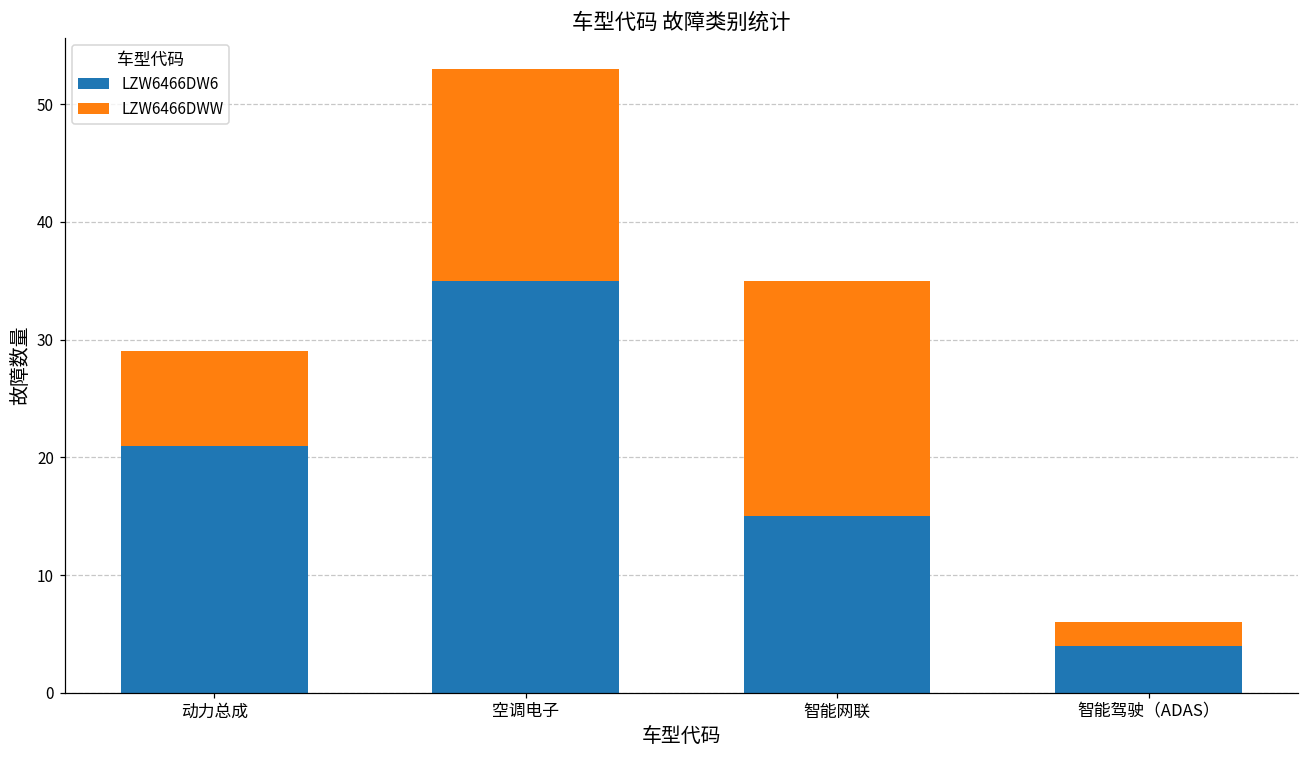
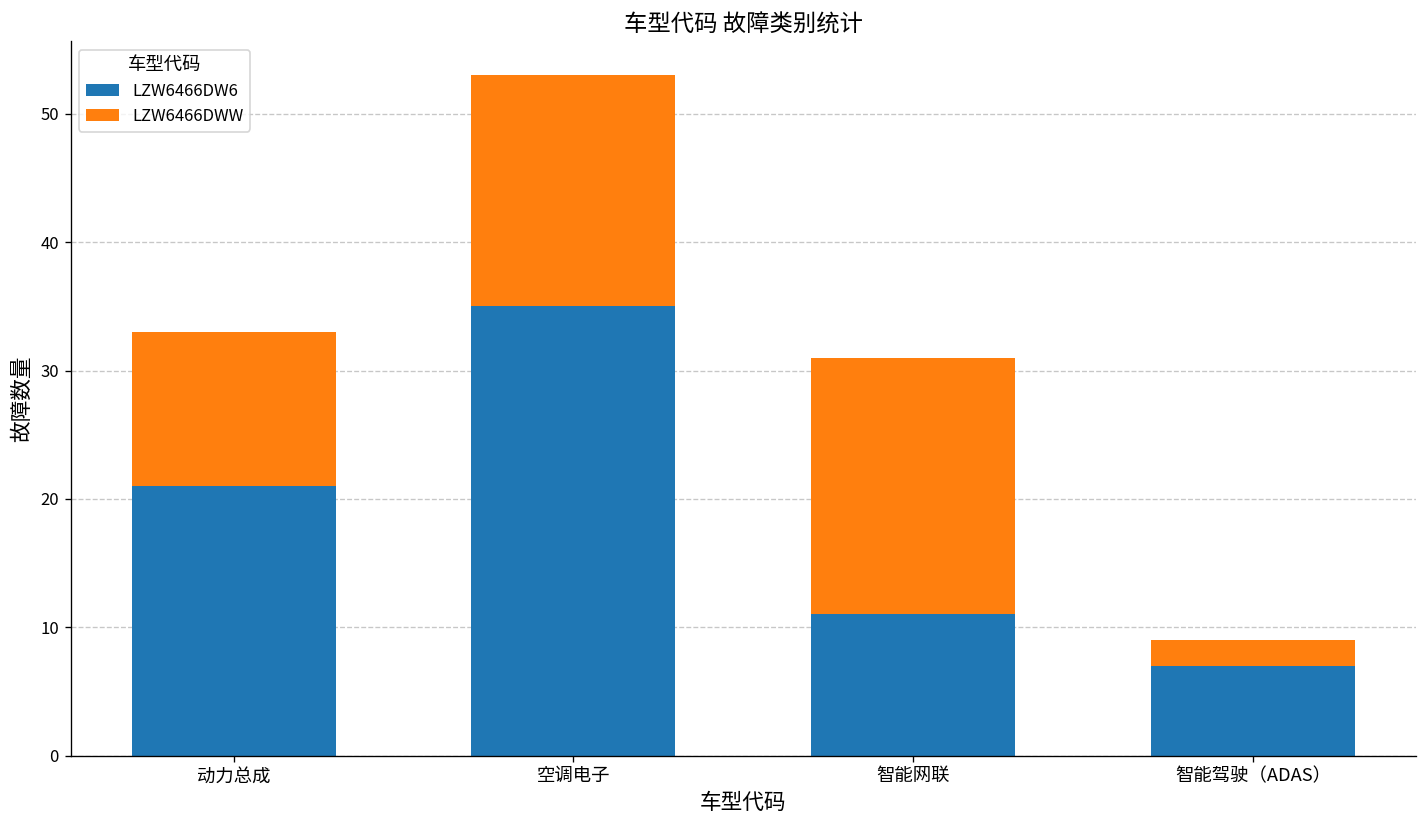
  {
    "LZW6466DW6": {
      "动力总成": 21,
      "空调电子": 35,
-     "智能网联": 15,
-     "智能驾驶（ADAS）": 4
+     "智能网联": 11,
+     "智能驾驶（ADAS）": 7
    },
    "LZW6466DWW": {
-     "动力总成": 8,
+     "动力总成": 12,
      "空调电子": 18,
      "智能网联": 20,
      "智能驾驶（ADAS）": 2
    }
  }
